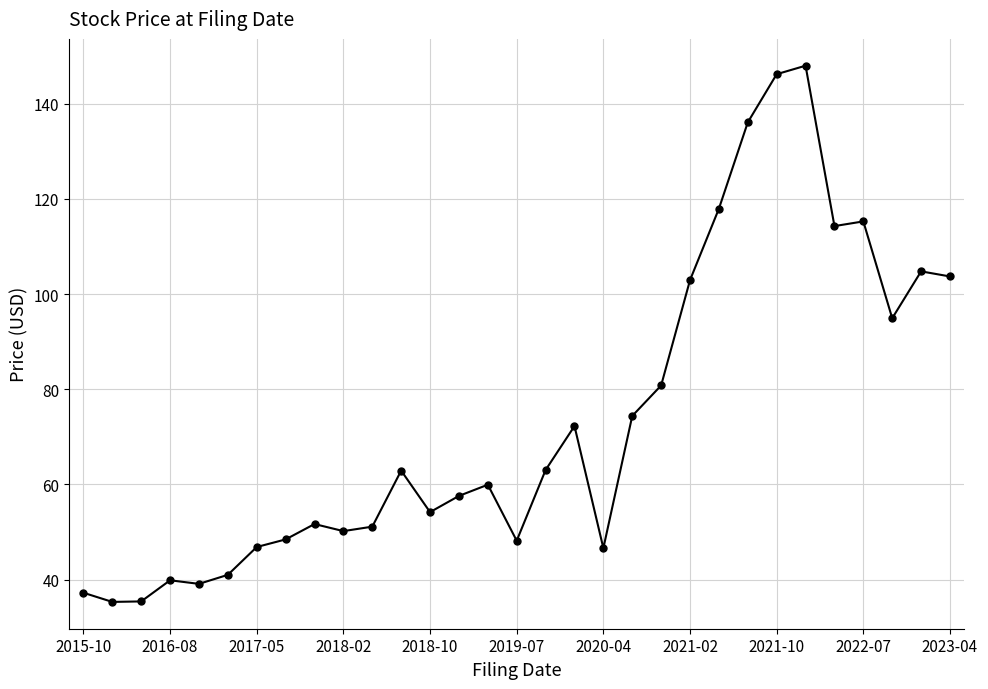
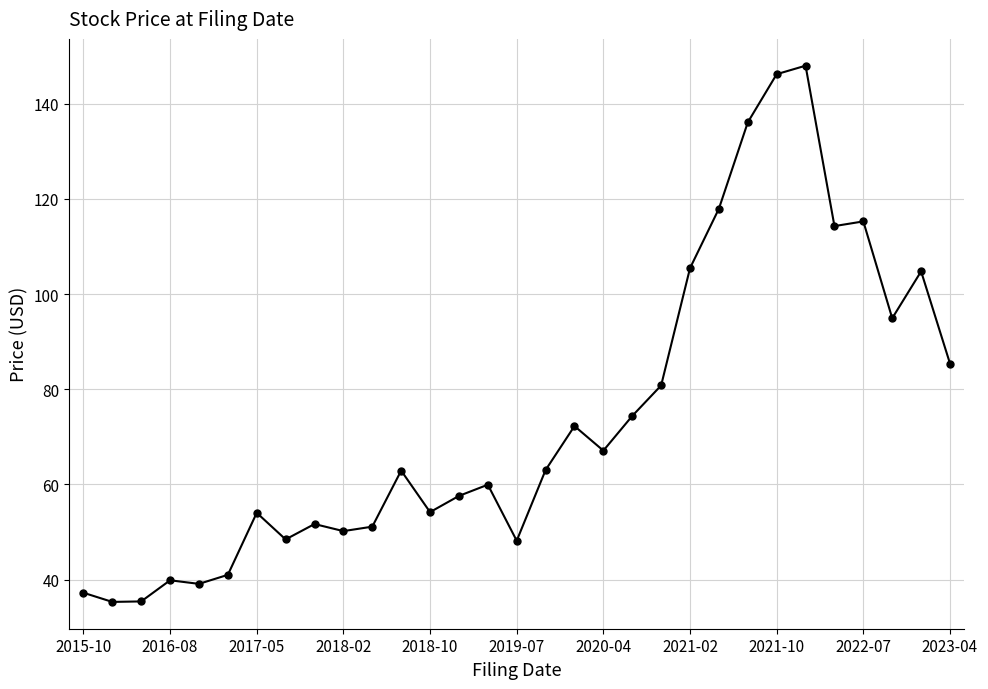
  {
    "2015-10": 37,
    "2016-08": 40,
-   "2017-05": 47,
+   "2017-05": 54,
    "2018-02": 50,
    "2018-10": 54,
    "2019-07": 48,
-   "2020-04": 47,
-   "2021-02": 103,
+   "2020-04": 67,
+   "2021-02": 105,
    "2021-10": 146,
    "2022-07": 115,
-   "2023-04": 104
+   "2023-04": 85
  }
